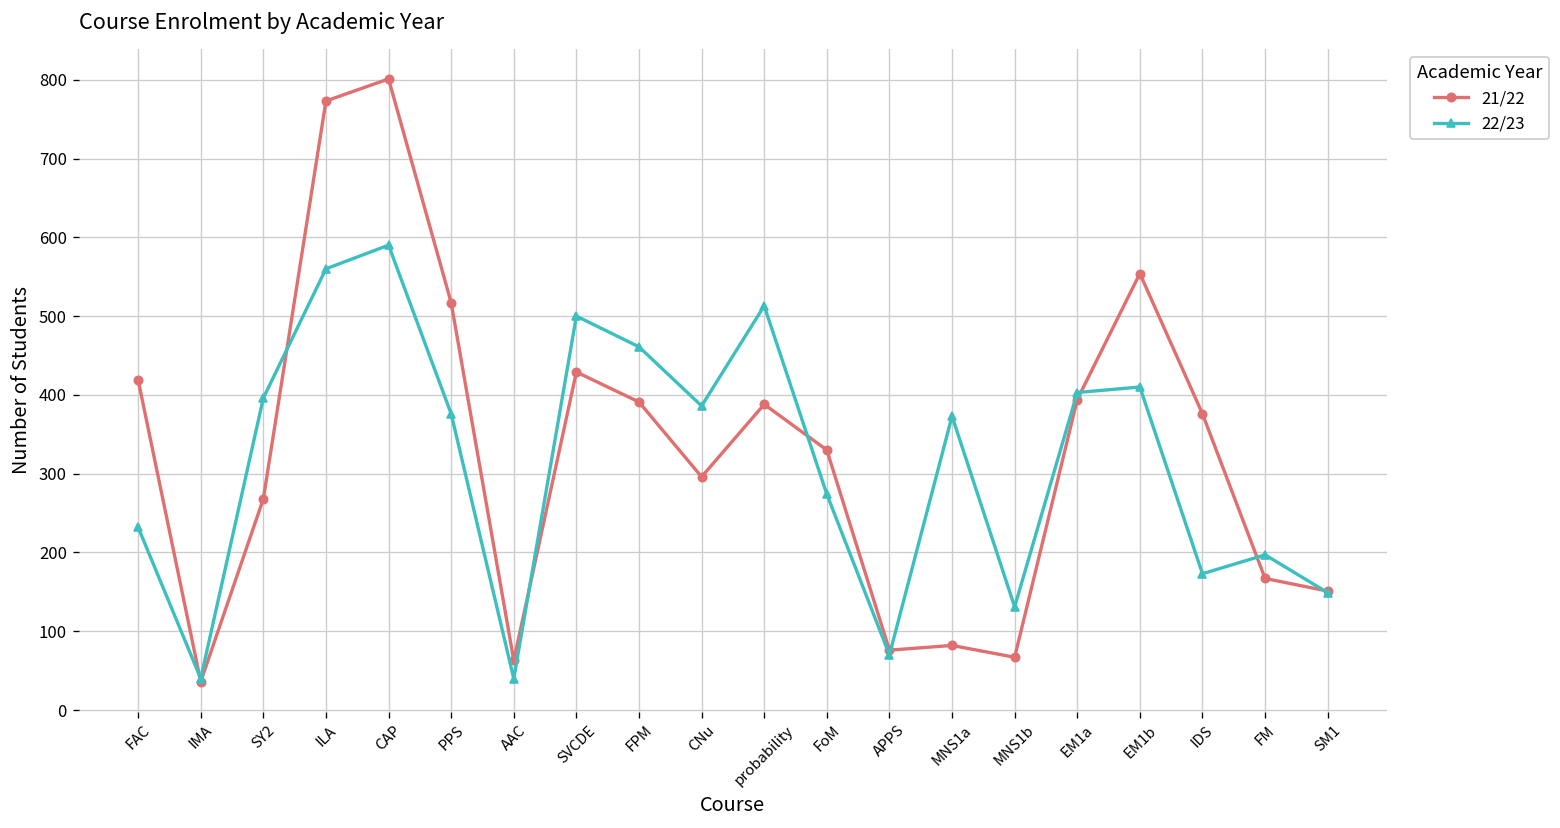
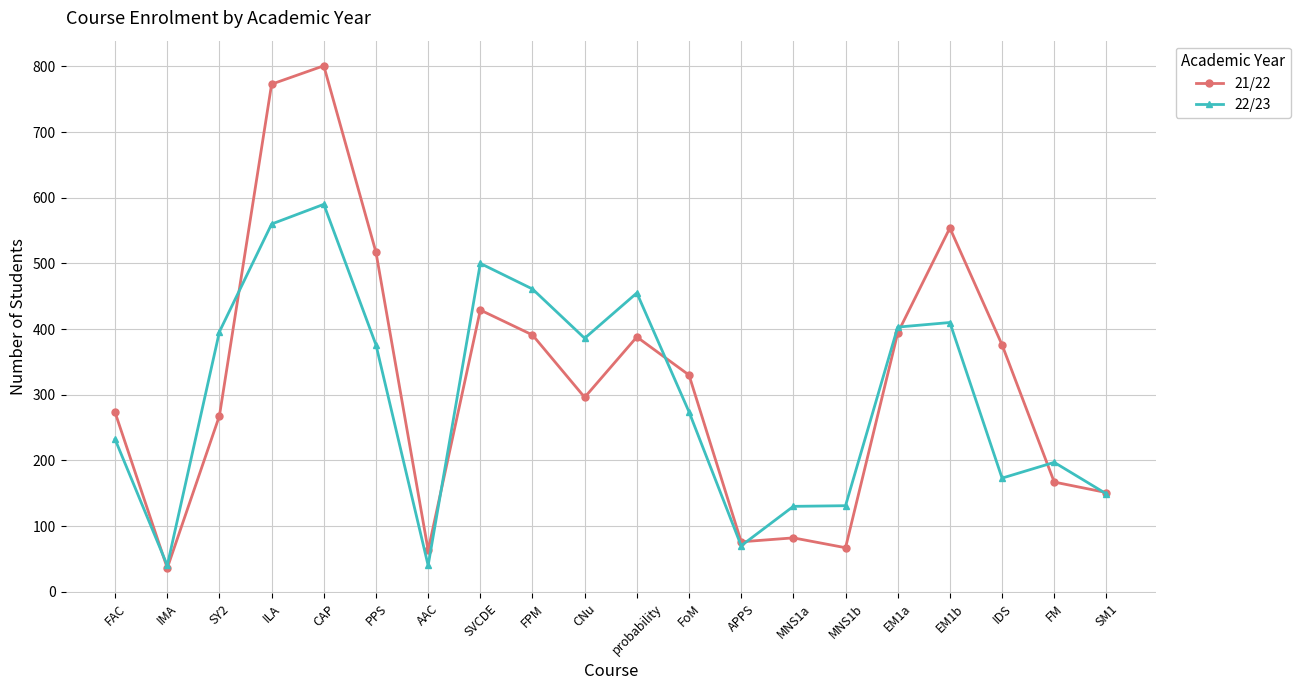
  {
    "21/22": {
-     "FAC": 420,
+     "FAC": 270,
      "IMA": 40,
      "SY2": 270,
      "ILA": 770,
      "CAP": 800,
      "PPS": 520,
      "AAC": 60,
      "SVCDE": 430,
      "FPM": 390,
      "CNu": 300,
      "probability": 390,
      "FoM": 330,
      "APPS": 80,
      "MNS1a": 80,
      "MNS1b": 70,
      "EM1a": 390,
      "EM1b": 550,
      "IDS": 380,
      "FM": 170
    },
    "22/23": {
      "FAC": 230,
      "IMA": 40,
      "SY2": 400,
      "ILA": 560,
      "CAP": 590,
      "PPS": 380,
      "AAC": 40,
      "SVCDE": 500,
      "FPM": 460,
      "CNu": 390,
-     "probability": 510,
+     "probability": 460,
      "FoM": 270,
      "APPS": 70,
-     "MNS1a": 370,
+     "MNS1a": 130,
      "MNS1b": 130,
      "EM1a": 400,
      "EM1b": 410,
      "IDS": 170,
      "FM": 200
    }
  }
